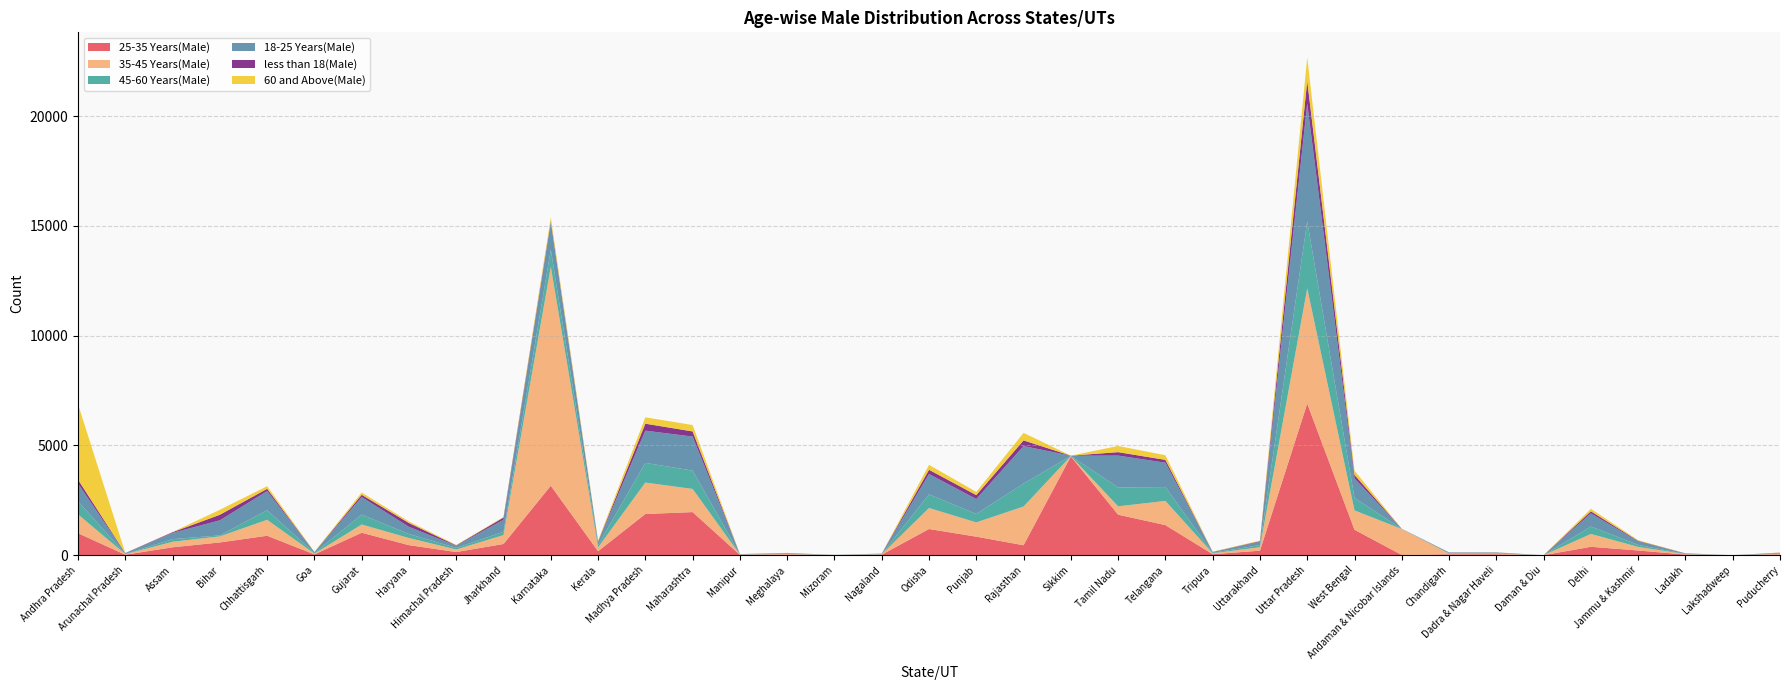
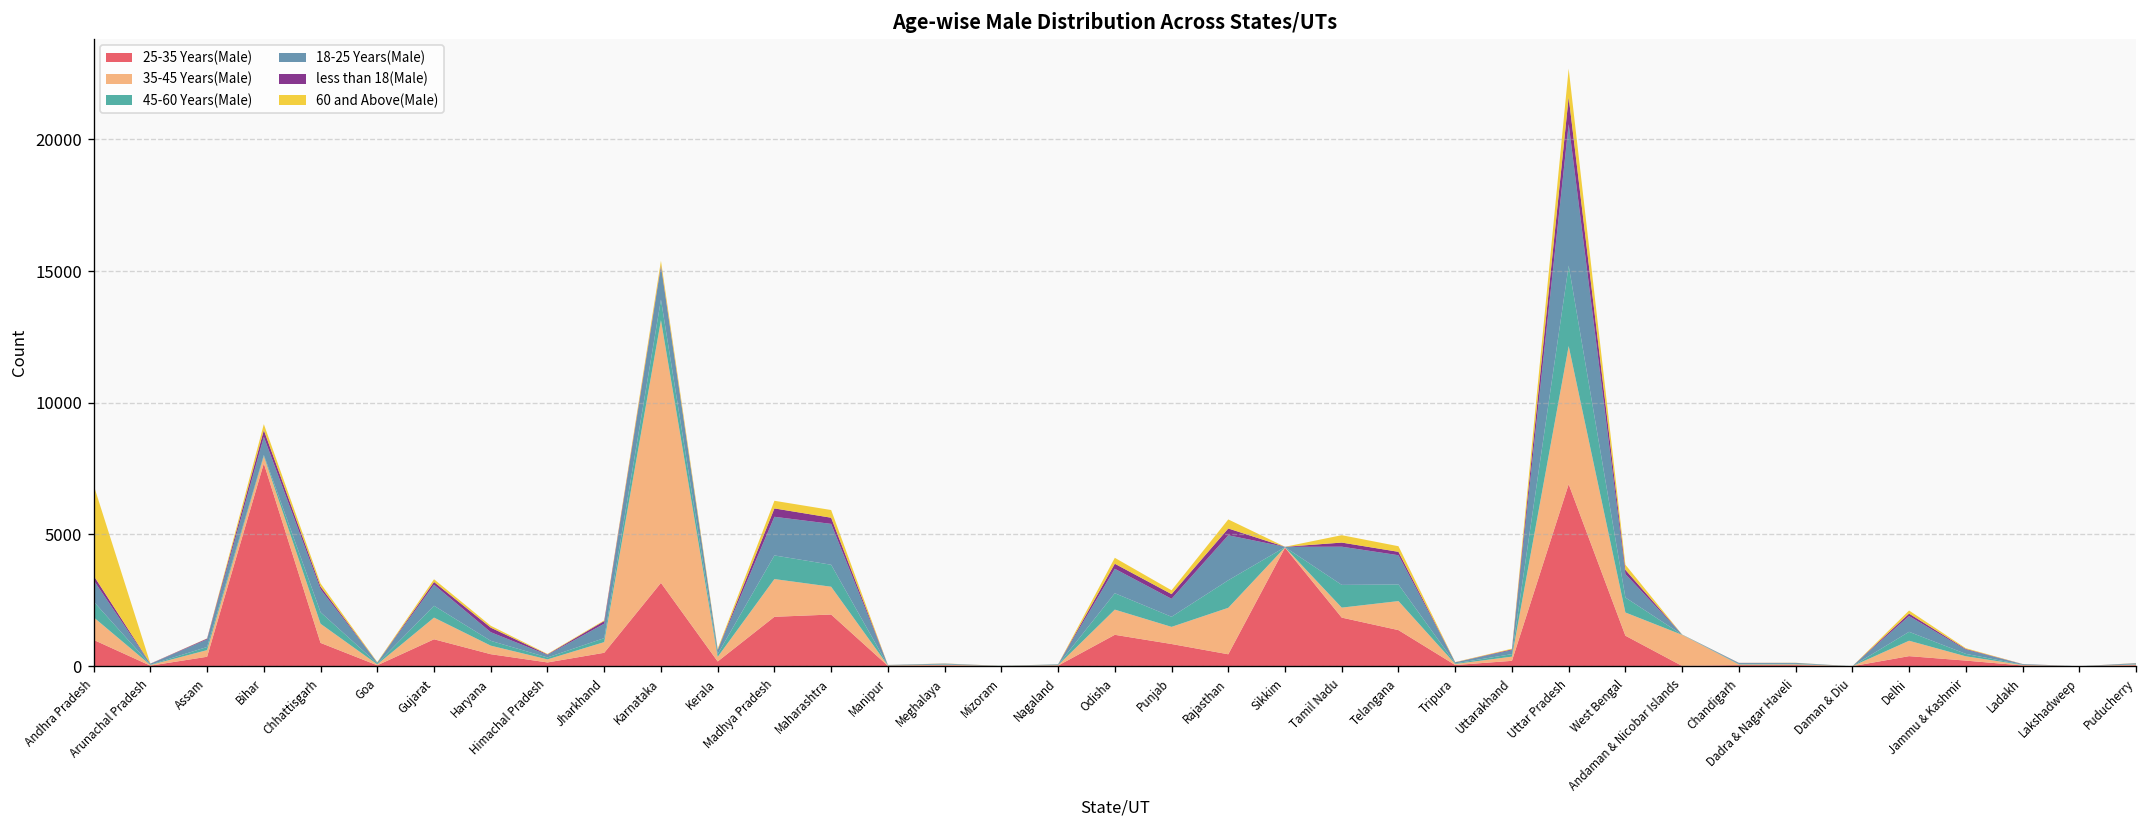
  {
    "25-35 Years(Male)": {
      "Andhra Pradesh": 1000,
      "Assam": 400,
-     "Bihar": 600,
+     "Bihar": 7700,
      "Chhattisgarh": 900,
      "Gujarat": 1000,
      "Haryana": 500,
      "Jharkhand": 500,
      "Karnataka": 3200,
      "Kerala": 200,
      "Madhya Pradesh": 1900,
      "Maharashtra": 2000,
      "Odisha": 1200,
      "Punjab": 800,
      "Rajasthan": 500,
      "Tamil Nadu": 1800,
      "Telangana": 1400,
      "Uttarakhand": 200,
      "Uttar Pradesh": 6900,
      "West Bengal": 1200,
      "Delhi": 400,
      "Jammu & Kashmir": 200
    },
    "35-45 Years(Male)": {
      "Andhra Pradesh": 900,
      "Assam": 300,
      "Chhattisgarh": 700,
-     "Gujarat": 400,
+     "Gujarat": 800,
      "Haryana": 300,
      "Jharkhand": 400,
      "Karnataka": 10000,
      "Madhya Pradesh": 1400,
      "Maharashtra": 1100,
      "Odisha": 1000,
      "Punjab": 700,
      "Rajasthan": 1800,
      "Tamil Nadu": 400,
      "Telangana": 1100,
      "Uttar Pradesh": 5200,
      "West Bengal": 900,
      "Delhi": 600
    },
    "less than 18(Male)": {
      "Andhra Pradesh": 200,
      "Bihar": 300,
      "Madhya Pradesh": 300,
      "Maharashtra": 200,
      "Odisha": 200,
      "Punjab": 200,
      "Rajasthan": 300,
      "Tamil Nadu": 200,
      "Telangana": 100,
      "Uttar Pradesh": 1000,
      "West Bengal": 200
    },
    "60 and Above(Male)": {
      "Andhra Pradesh": 3400,
      "Bihar": 200,
      "Chhattisgarh": 100,
      "Karnataka": 200,
      "Madhya Pradesh": 300,
      "Maharashtra": 300,
      "Odisha": 200,
      "Punjab": 100,
      "Rajasthan": 300,
      "Tamil Nadu": 300,
      "Telangana": 200,
      "Uttar Pradesh": 1100,
      "West Bengal": 200
    }
  }
